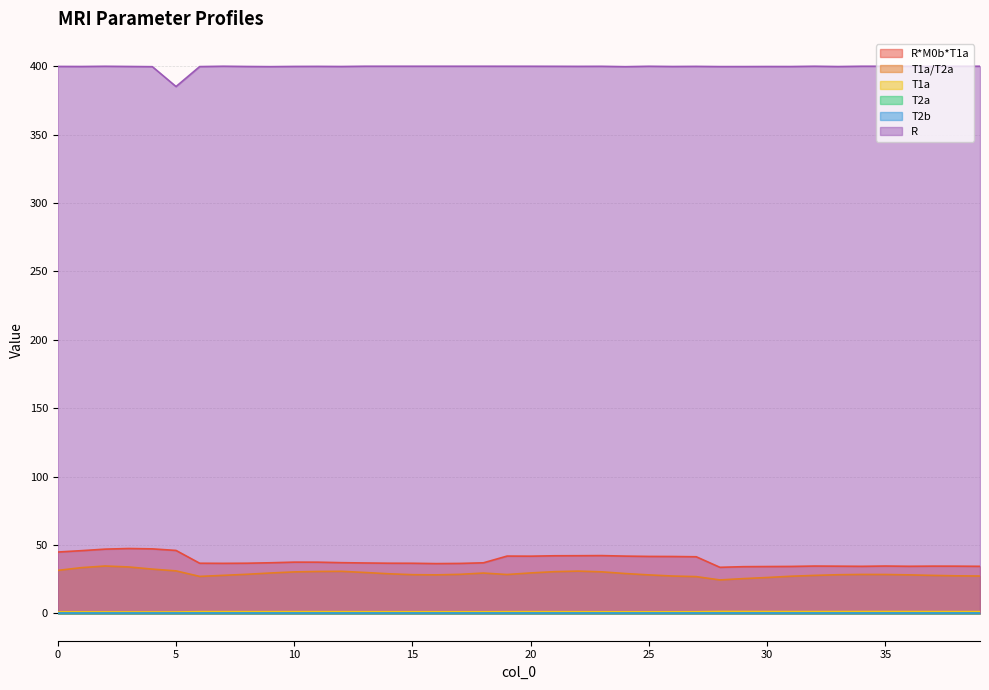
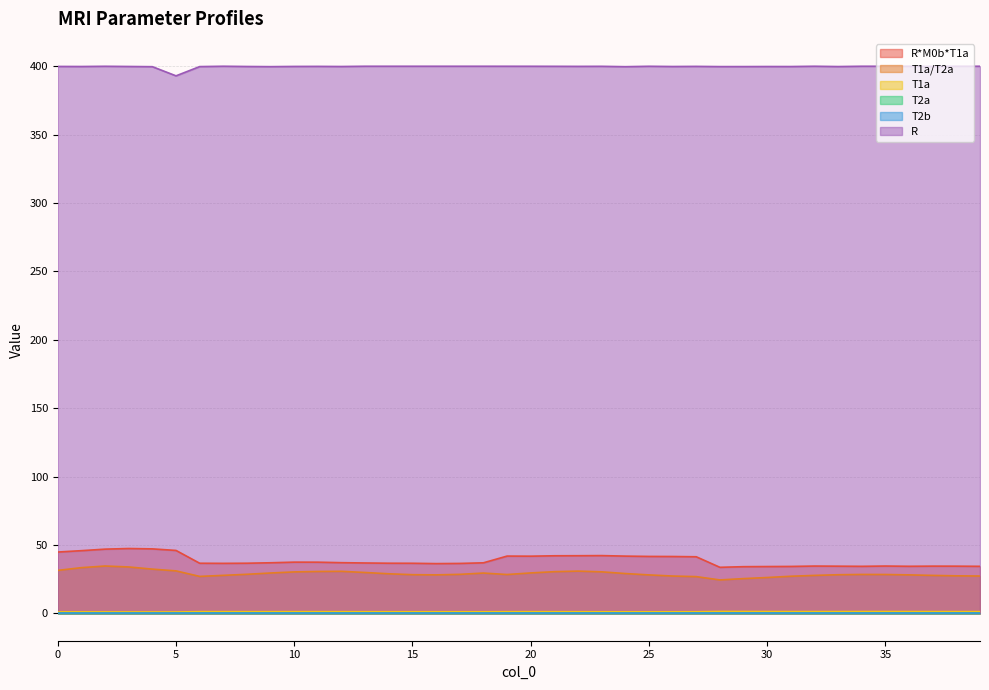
  {
    "R": {
      "0": 400,
-     "5": 385,
+     "5": 393,
      "10": 400,
      "15": 400,
      "20": 400,
      "25": 400,
      "30": 400
    }
  }
